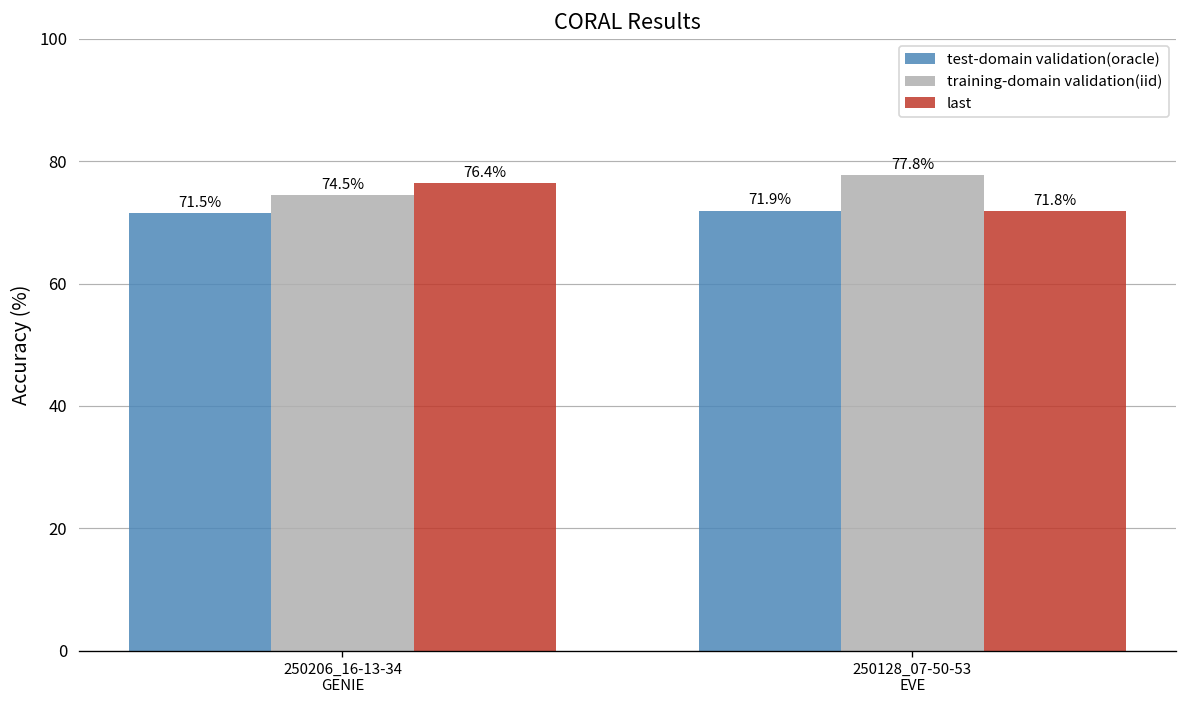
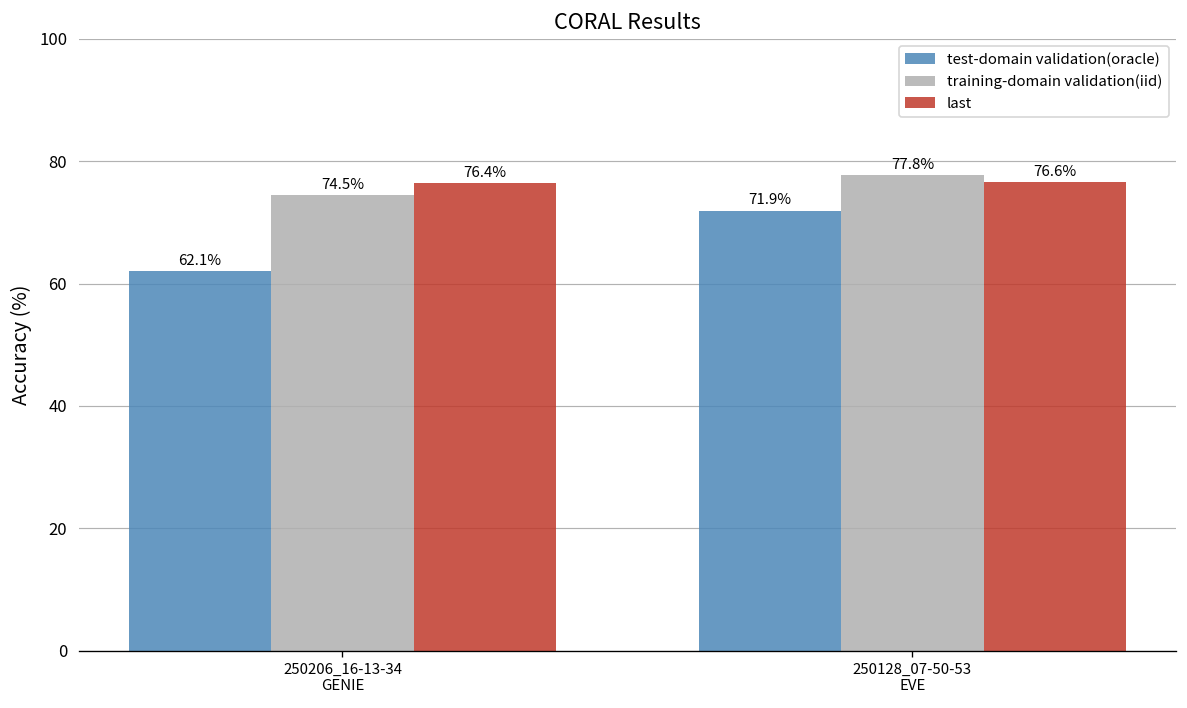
  {
    "test-domain validation(oracle)": {
-     "250206_16-13-34 GENIE": "71.5%",
+     "250206_16-13-34 GENIE": "62.1%",
      "250128_07-50-53 EVE": "71.9%"
    },
    "training-domain validation(iid)": {
      "250206_16-13-34 GENIE": "74.5%",
      "250128_07-50-53 EVE": "77.8%"
    },
    "last": {
      "250206_16-13-34 GENIE": "76.4%",
-     "250128_07-50-53 EVE": "71.8%"
+     "250128_07-50-53 EVE": "76.6%"
    }
  }
